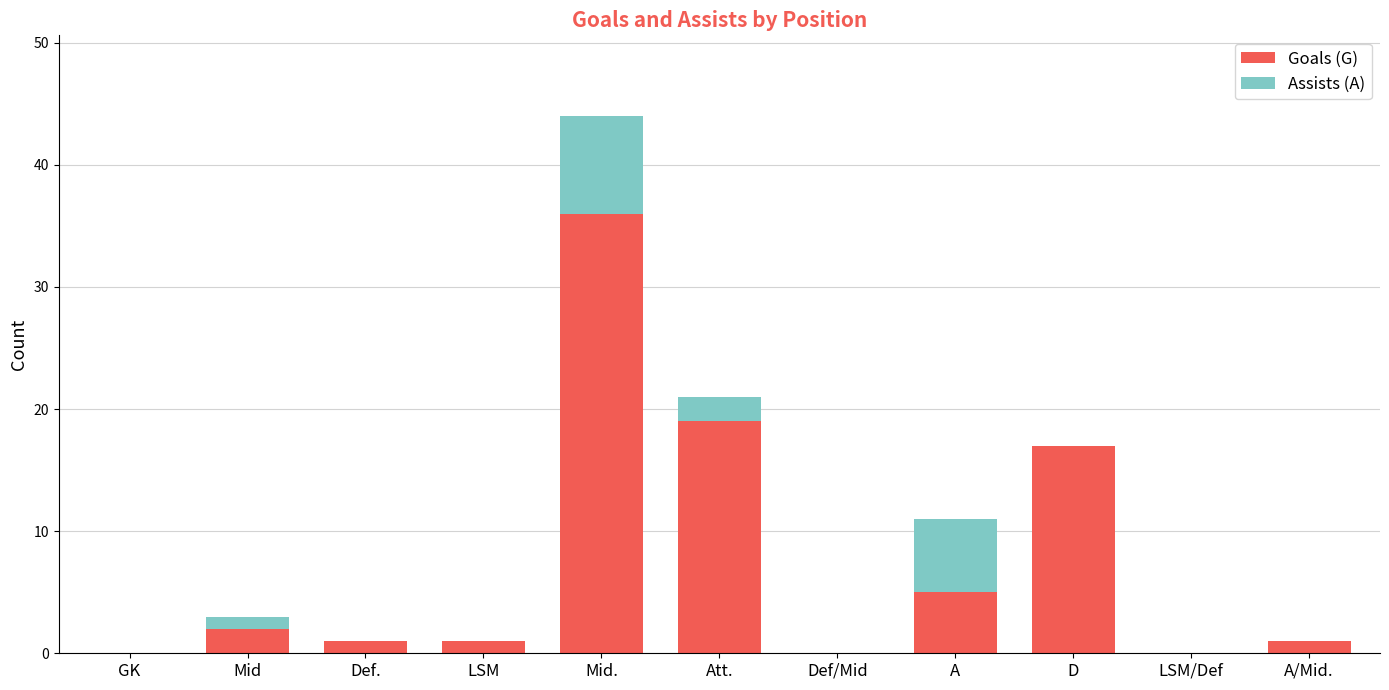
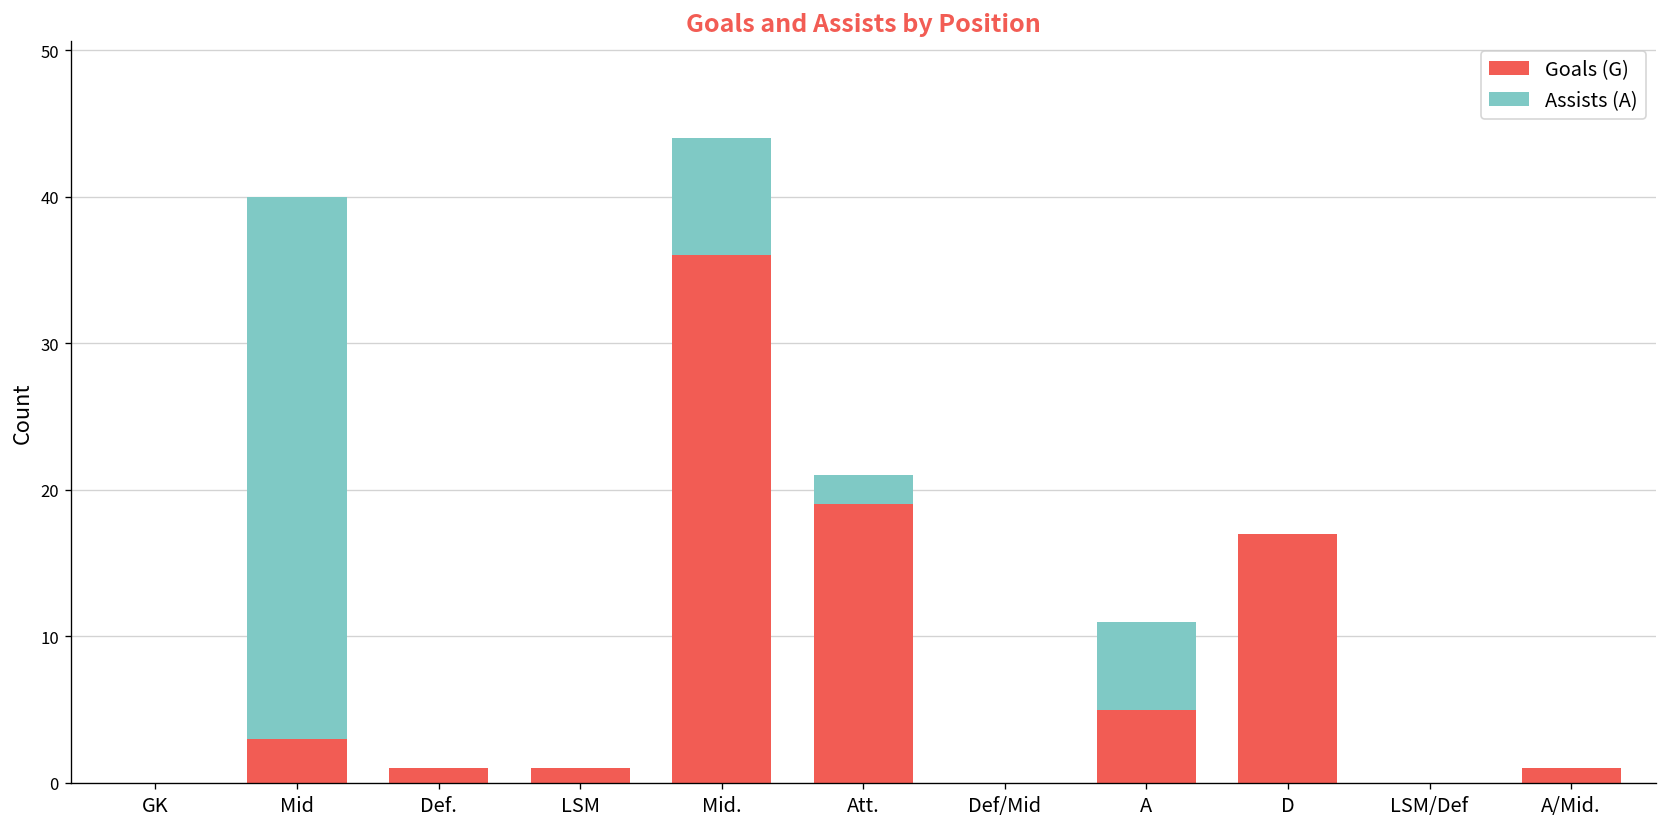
  {
    "Goals (G)": {
      "GK": 0,
-     "Mid": 2,
+     "Mid": 3,
      "Def.": 1,
      "LSM": 1,
      "Mid.": 36,
      "Att.": 19,
      "Def/Mid": 0,
      "A": 5,
      "D": 17,
      "LSM/Def": 0,
      "A/Mid.": 1
    },
    "Assists (A)": {
      "GK": 0,
-     "Mid": 1,
+     "Mid": 37,
      "Def.": 0,
      "LSM": 0,
      "Mid.": 8,
      "Att.": 2,
      "Def/Mid": 0,
      "A": 6,
      "D": 0,
      "LSM/Def": 0,
      "A/Mid.": 0
    }
  }
